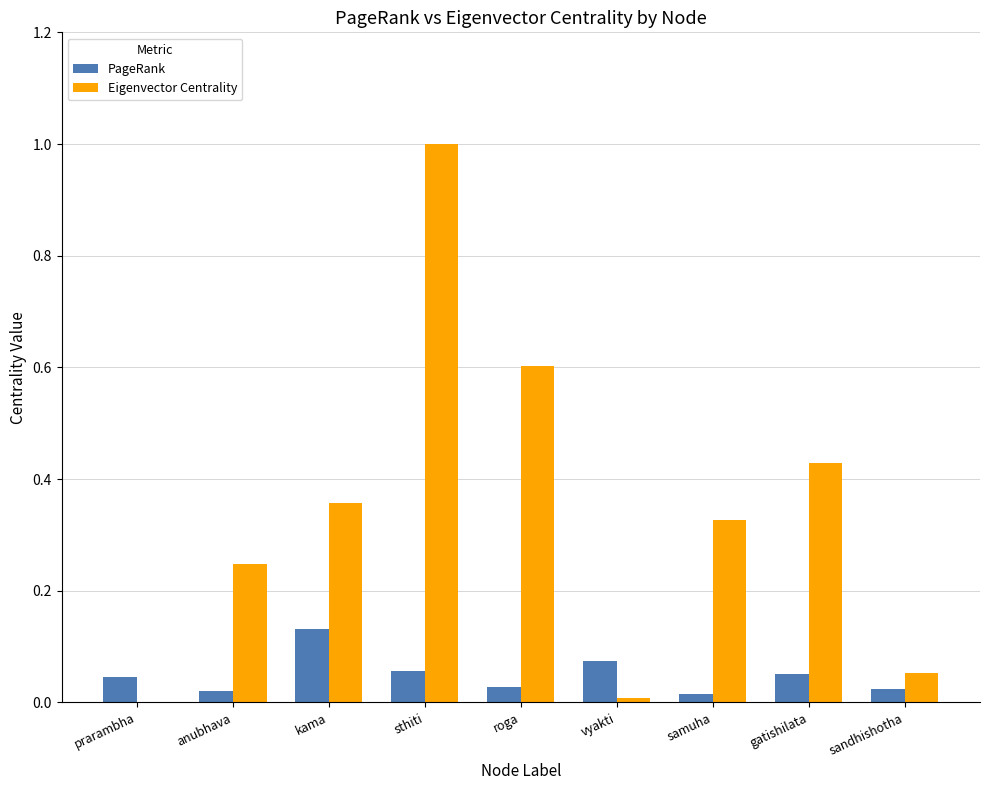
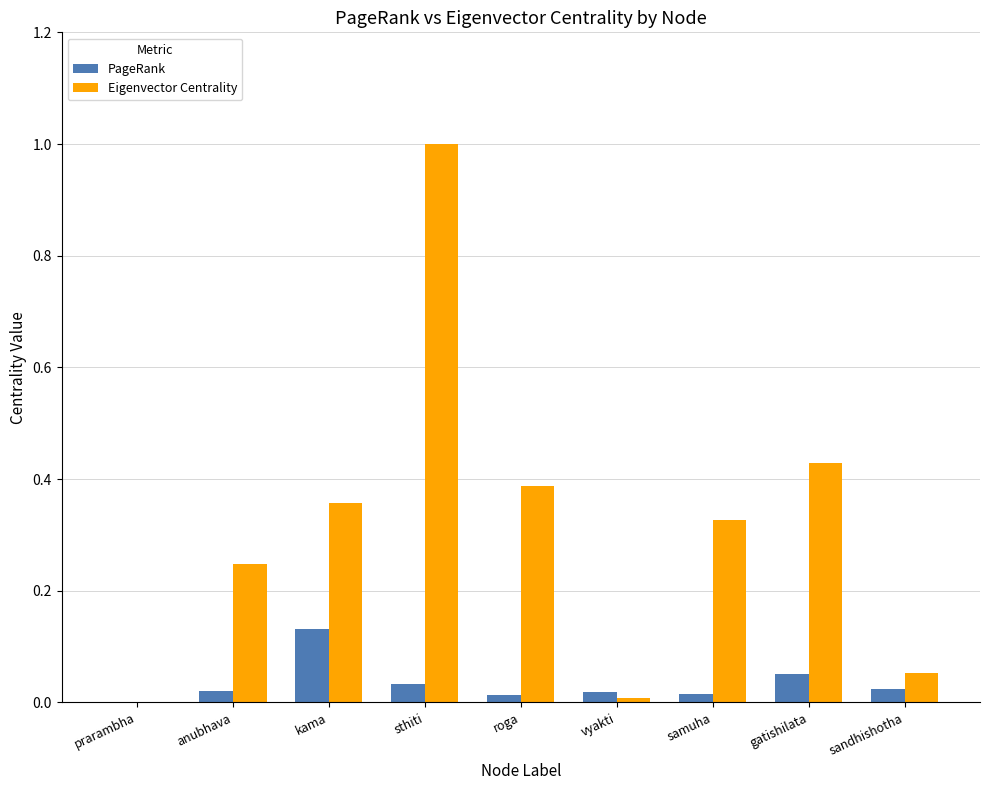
  {
    "PageRank": {
-     "prarambha": 0.05,
+     "prarambha": 0.00,
      "anubhava": 0.02,
      "kama": 0.13,
-     "sthiti": 0.06,
-     "roga": 0.03,
-     "vyakti": 0.07,
+     "sthiti": 0.03,
+     "roga": 0.01,
+     "vyakti": 0.02,
      "samuha": 0.01,
      "gatishilata": 0.05,
      "sandhishotha": 0.02
    },
    "Eigenvector Centrality": {
      "prarambha": 0.00,
      "anubhava": 0.25,
      "kama": 0.36,
      "sthiti": 1.00,
-     "roga": 0.60,
+     "roga": 0.39,
      "vyakti": 0.01,
      "samuha": 0.33,
      "gatishilata": 0.43,
      "sandhishotha": 0.05
    }
  }
